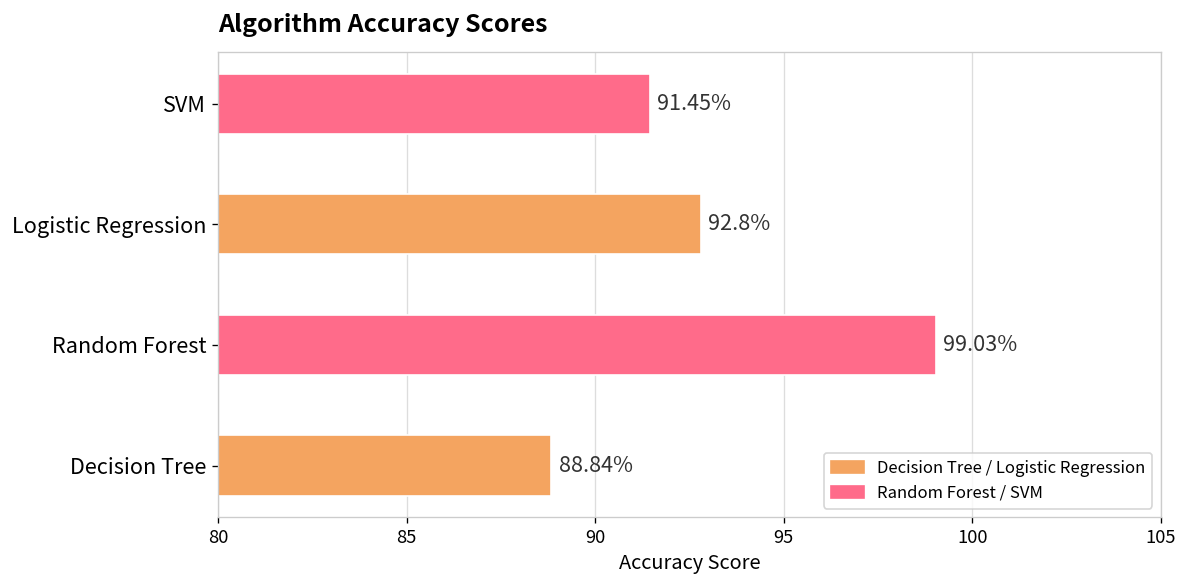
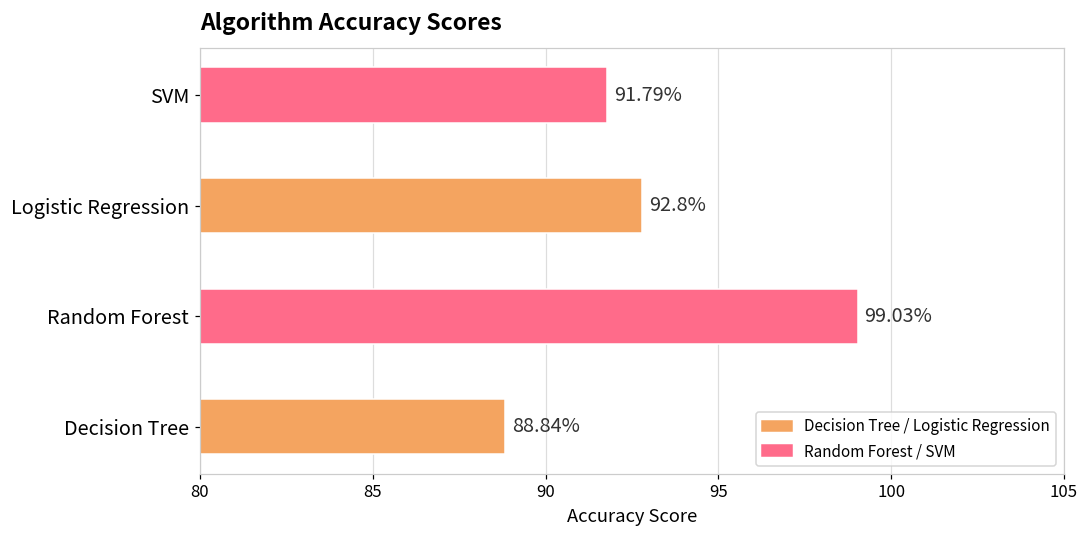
  {
-   "SVM": "91.45%",
+   "SVM": "91.79%",
    "Logistic Regression": "92.8%",
    "Random Forest": "99.03%",
    "Decision Tree": "88.84%"
  }
